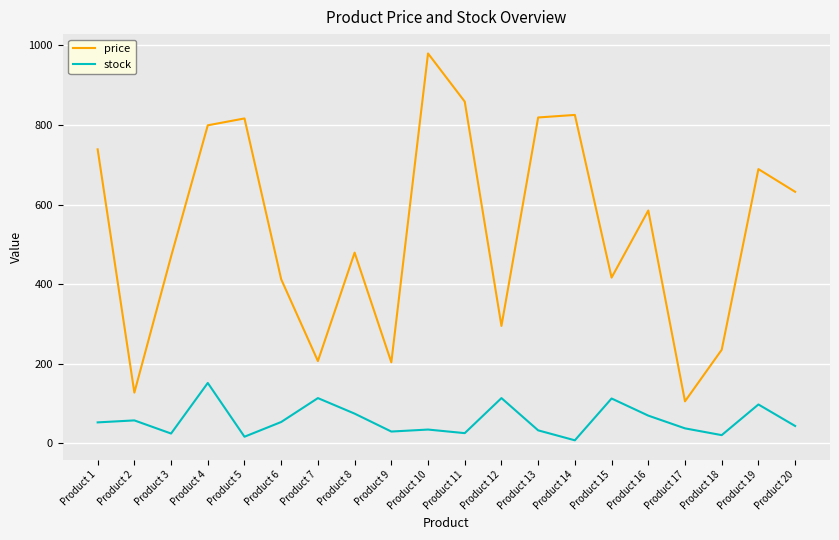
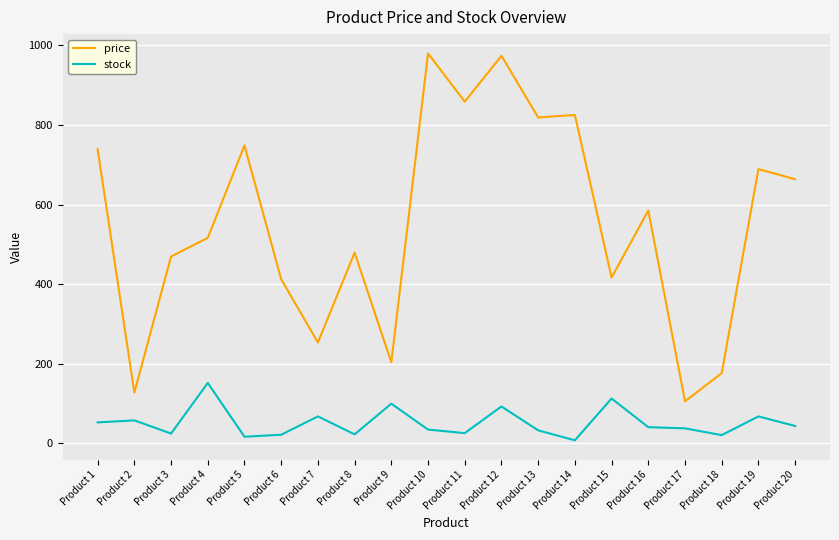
  {
    "price": {
      "Product 1": 740,
      "Product 2": 130,
      "Product 3": 470,
-     "Product 4": 800,
-     "Product 5": 820,
+     "Product 4": 520,
+     "Product 5": 750,
      "Product 6": 410,
-     "Product 7": 210,
+     "Product 7": 250,
      "Product 8": 480,
      "Product 9": 200,
      "Product 10": 980,
      "Product 11": 860,
-     "Product 12": 300,
+     "Product 12": 970,
      "Product 13": 820,
      "Product 14": 830,
      "Product 15": 420,
      "Product 16": 590,
      "Product 17": 110,
-     "Product 18": 240,
+     "Product 18": 180,
      "Product 19": 690,
-     "Product 20": 630
+     "Product 20": 660
    },
    "stock": {
      "Product 1": 50,
      "Product 2": 60,
      "Product 3": 30,
      "Product 4": 150,
      "Product 5": 20,
-     "Product 6": 50,
-     "Product 7": 110,
-     "Product 8": 80,
-     "Product 9": 30,
+     "Product 6": 20,
+     "Product 7": 70,
+     "Product 8": 20,
+     "Product 9": 100,
      "Product 10": 40,
      "Product 11": 30,
-     "Product 12": 110,
+     "Product 12": 90,
      "Product 13": 30,
      "Product 14": 10,
      "Product 15": 110,
-     "Product 16": 70,
+     "Product 16": 40,
      "Product 17": 40,
      "Product 18": 20,
-     "Product 19": 100,
+     "Product 19": 70,
      "Product 20": 40
    }
  }
